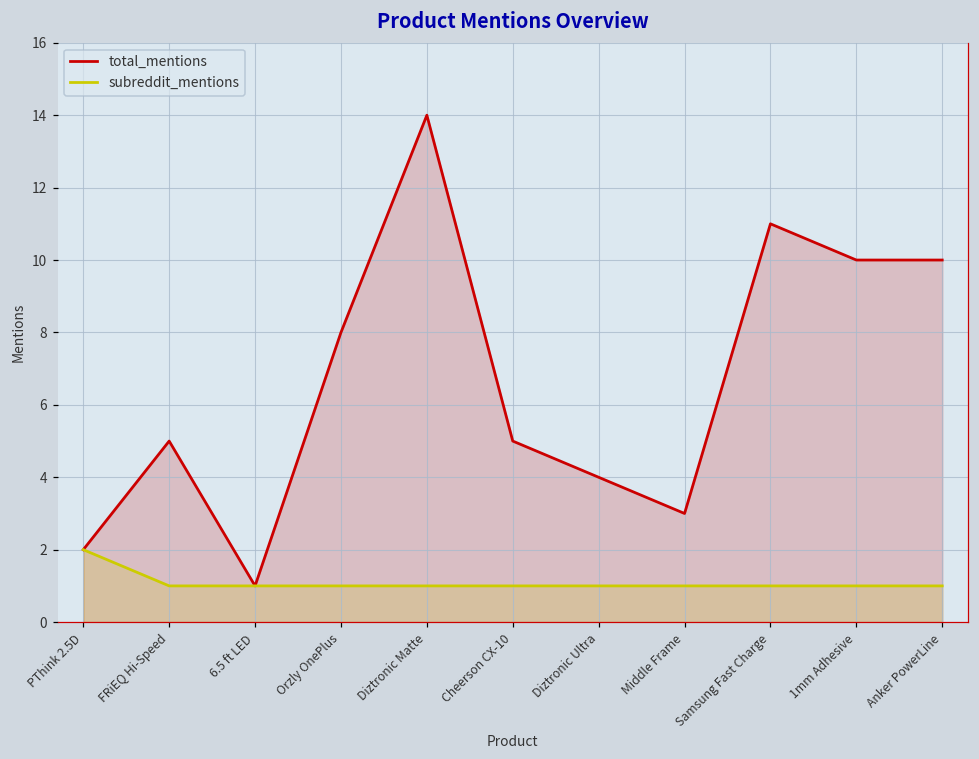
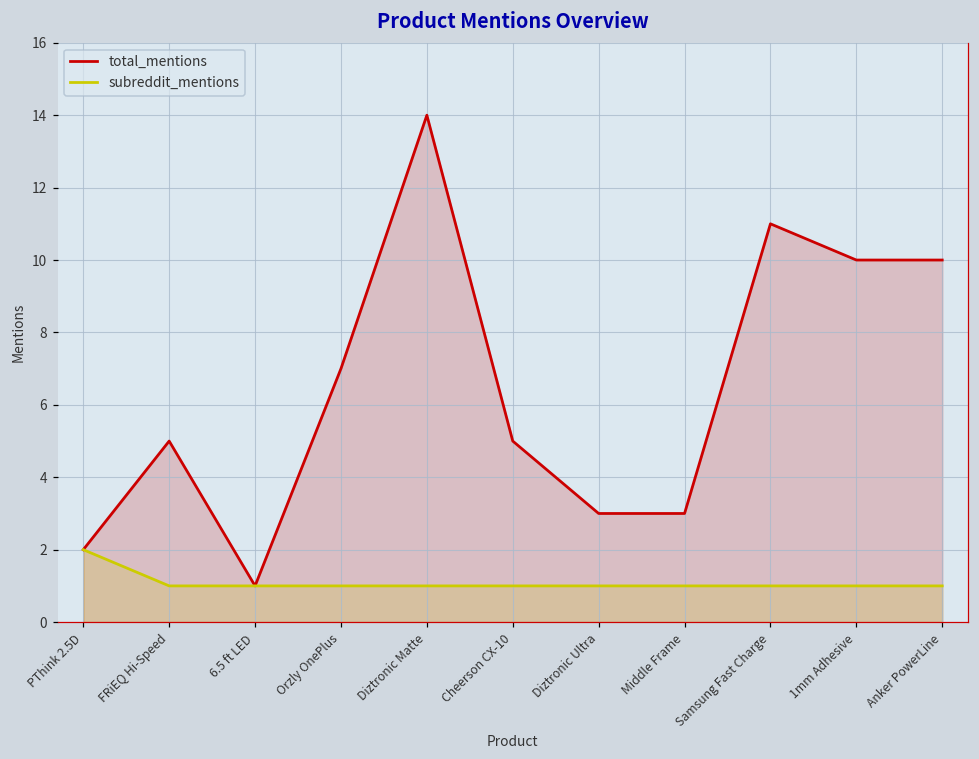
  {
    "total_mentions": {
      "FRiEQ Hi-Speed": 5,
-     "Orzly OnePlus": 8,
+     "Orzly OnePlus": 7,
      "Diztronic Matte": 14,
      "Cheerson CX-10": 5,
-     "Diztronic Ultra": 4,
+     "Diztronic Ultra": 3,
      "Middle Frame": 3,
      "Samsung Fast Charge": 11,
      "1mm Adhesive": 10,
      "Anker PowerLine": 10
    },
    "subreddit_mentions": {
      "FRiEQ Hi-Speed": 1,
      "Orzly OnePlus": 1,
      "Diztronic Matte": 1,
      "Cheerson CX-10": 1,
      "Diztronic Ultra": 1,
      "Middle Frame": 1,
      "Samsung Fast Charge": 1,
      "1mm Adhesive": 1,
      "Anker PowerLine": 1
    }
  }
